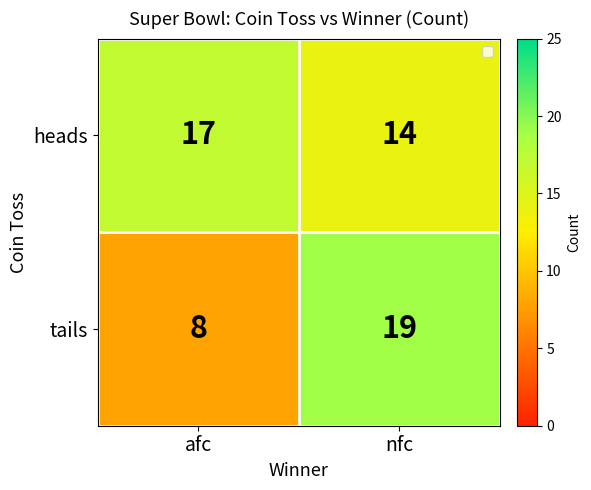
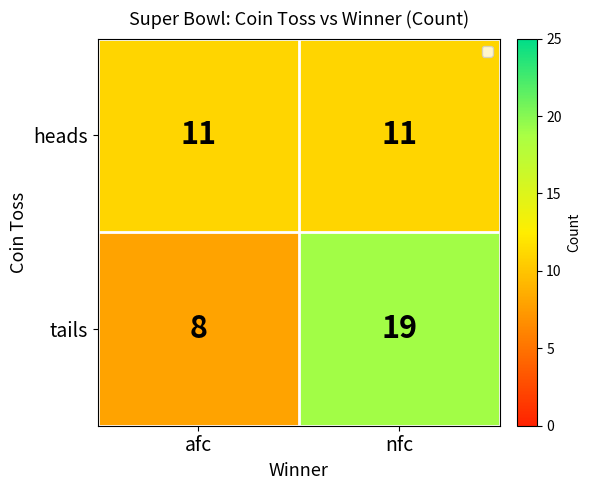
  {
    "heads": {
-     "afc": 17,
-     "nfc": 14
+     "afc": 11,
+     "nfc": 11
    },
    "tails": {
      "afc": 8,
      "nfc": 19
    }
  }
